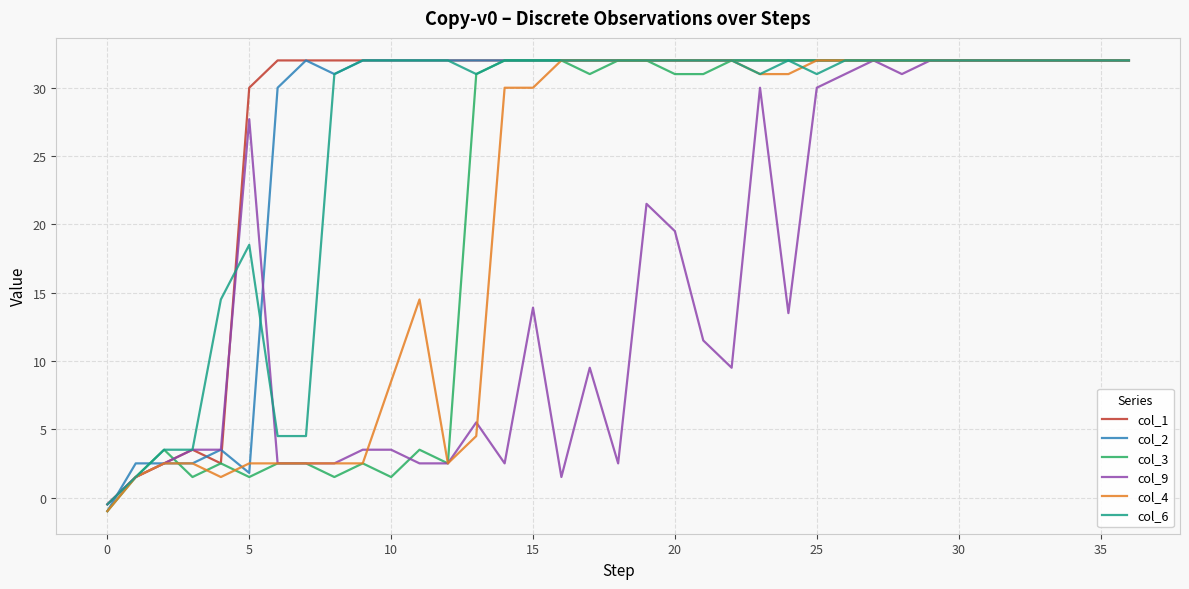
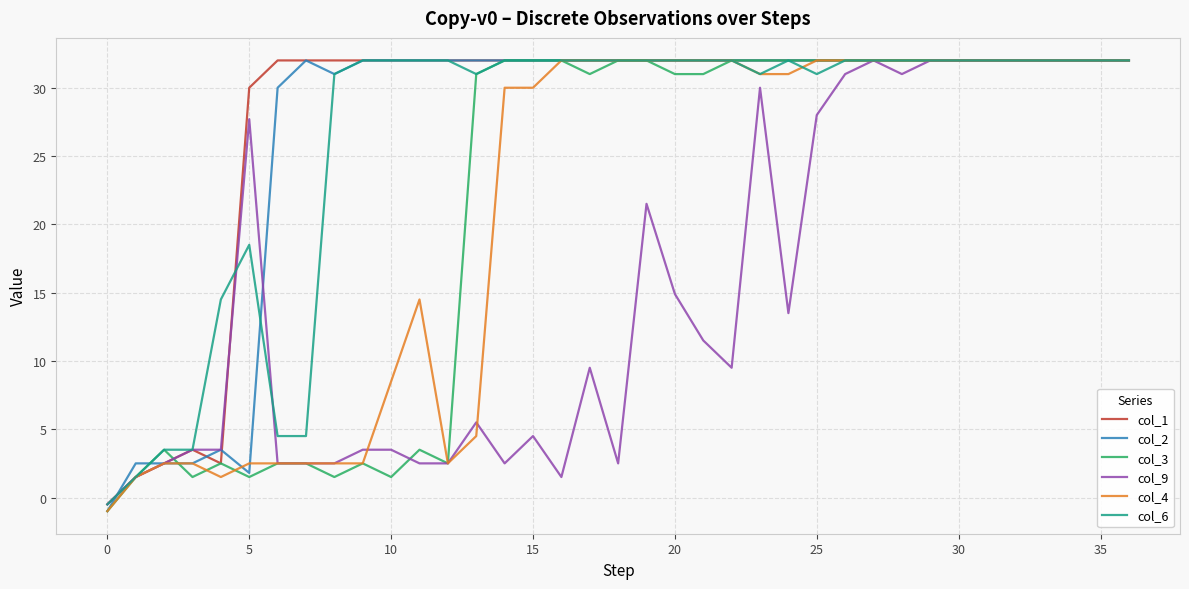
  {
    "col_1": {
      "5": 30.0
    },
    "col_2": {
      "5": 1.8
    },
    "col_9": {
      "5": 27.7,
      "10": 3.5,
-     "15": 13.9,
-     "20": 19.5,
-     "25": 30
+     "15": 4.5,
+     "20": 14.9,
+     "25": 28
    },
    "col_4": {
      "5": 2.5,
      "10": 8.5,
      "15": 30.0
    }
  }
